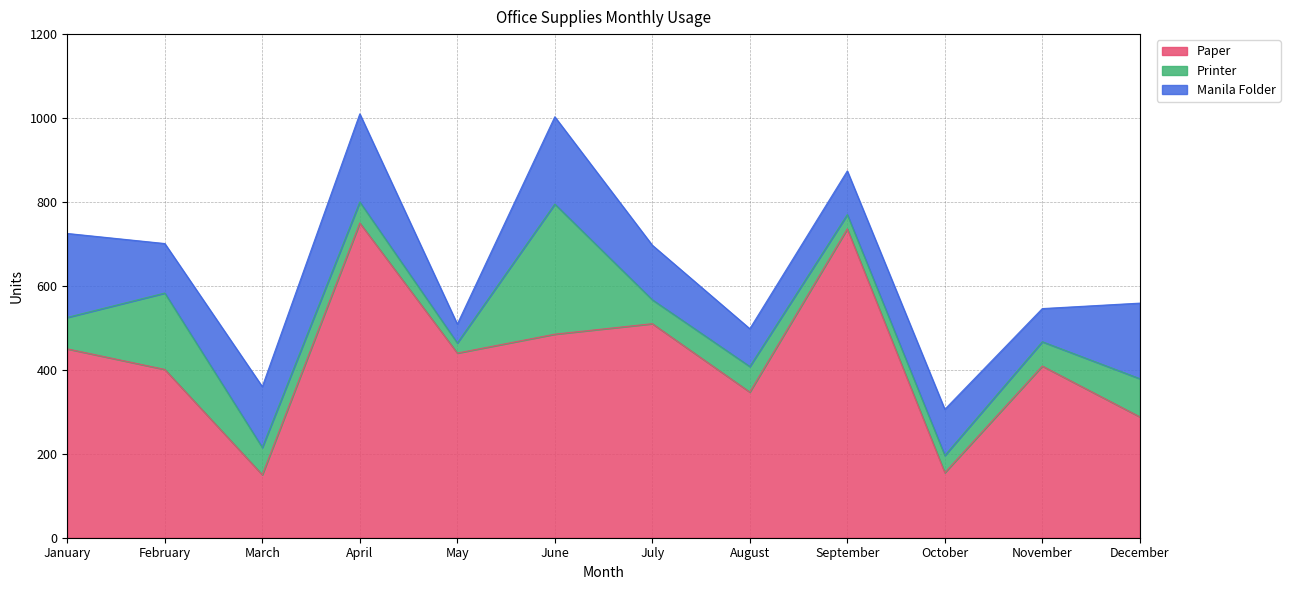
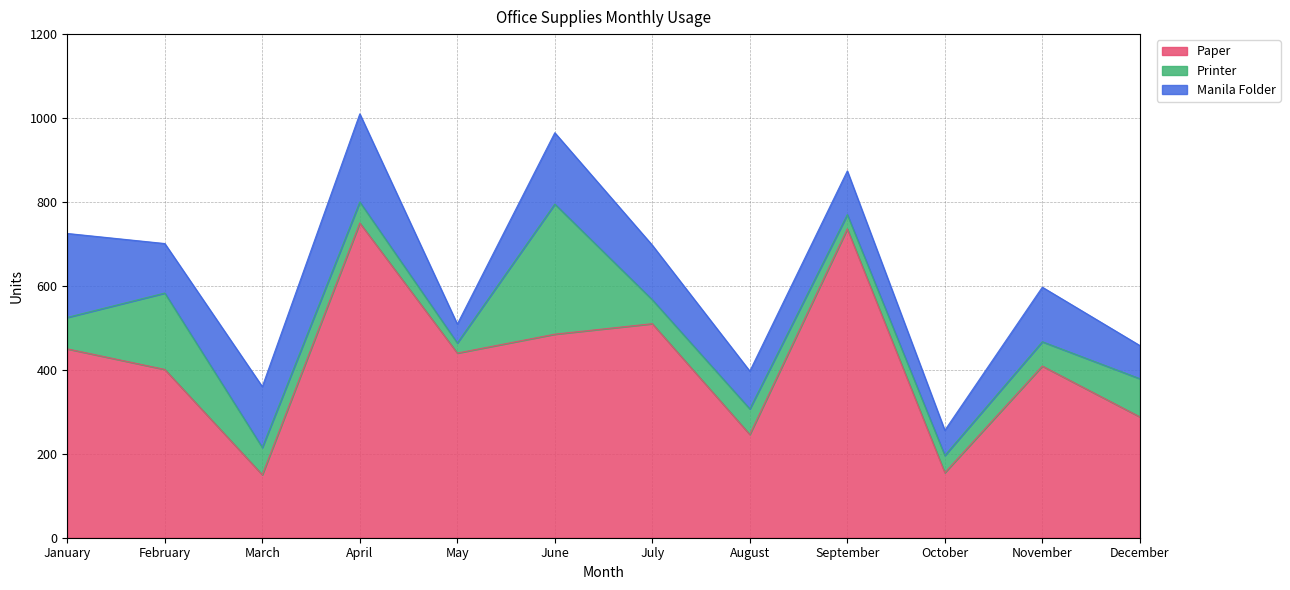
  {
    "Paper": {
      "January": 450,
      "February": 400,
      "March": 150,
      "April": 750,
      "May": 440,
      "June": 490,
      "July": 510,
-     "August": 350,
+     "August": 250,
      "September": 740,
      "October": 160,
      "November": 410,
      "December": 290
    },
    "Printer": {
      "January": 80,
      "February": 180,
      "March": 70,
      "April": 50,
      "May": 20,
      "June": 310,
      "July": 60,
      "August": 60,
      "September": 30,
      "October": 40,
      "November": 60,
      "December": 90
    },
    "Manila Folder": {
      "January": 200,
      "February": 120,
      "March": 150,
      "April": 210,
      "May": 50,
-     "June": 210,
+     "June": 170,
      "July": 130,
      "August": 90,
      "September": 100,
-     "October": 110,
-     "November": 80,
-     "December": 180
+     "October": 60,
+     "November": 130,
+     "December": 80
    }
  }
